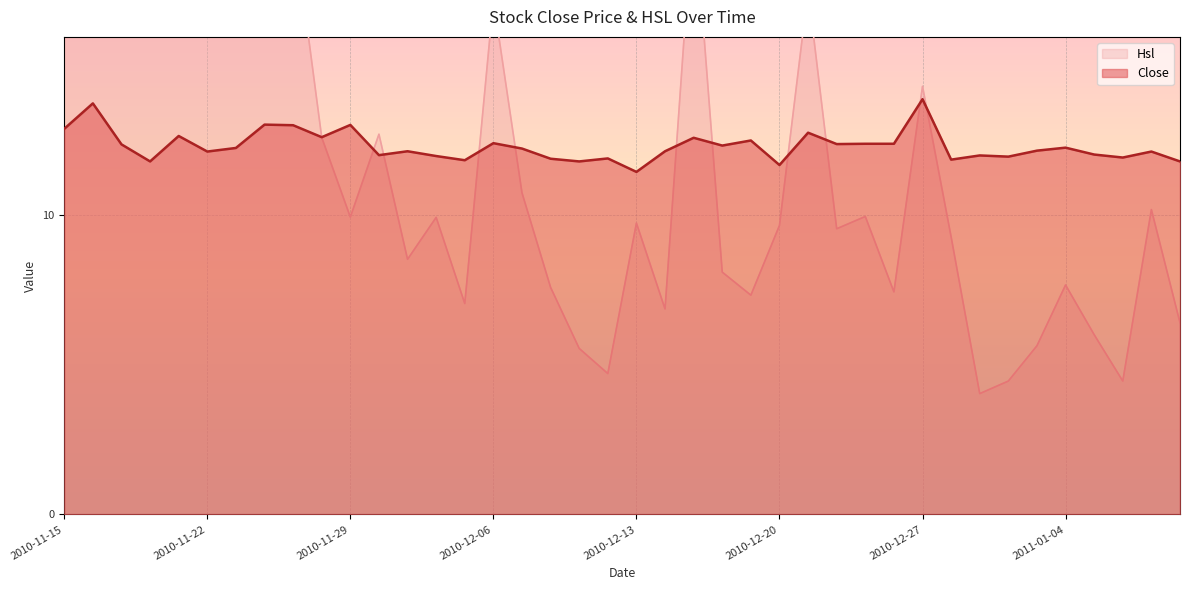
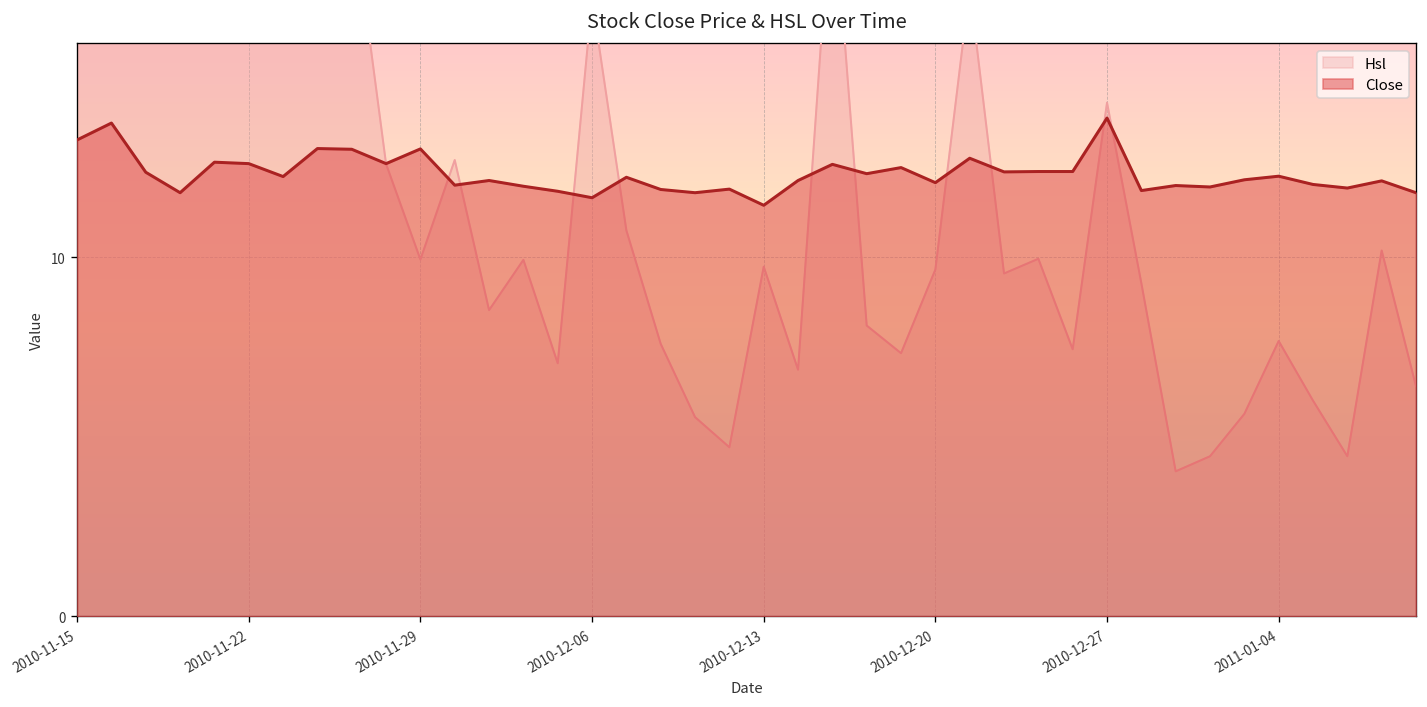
  {
    "Hsl": {
      "2010-11-29": 9.9,
      "2010-12-13": 9.7,
      "2010-12-20": 9.7,
      "2010-12-27": 14.3,
      "2011-01-04": 7.7
    },
    "Close": {
-     "2010-11-15": 12.9,
-     "2010-11-22": 12.1,
+     "2010-11-15": 13.3,
+     "2010-11-22": 12.6,
      "2010-11-29": 13.0,
-     "2010-12-06": 12.4,
+     "2010-12-06": 11.7,
      "2010-12-13": 11.5,
-     "2010-12-20": 11.7,
+     "2010-12-20": 12.1,
      "2010-12-27": 13.9,
      "2011-01-04": 12.3
    }
  }
